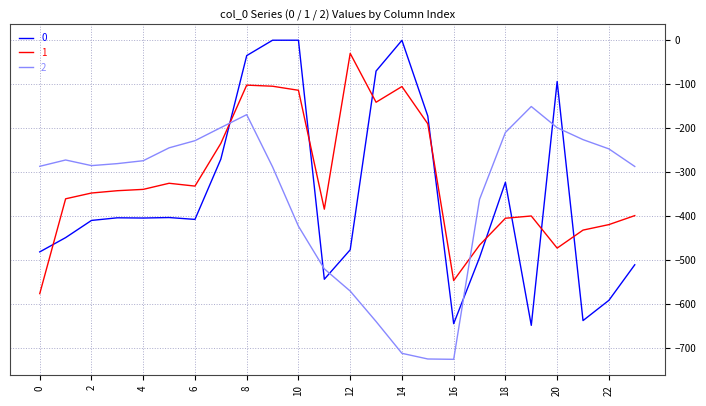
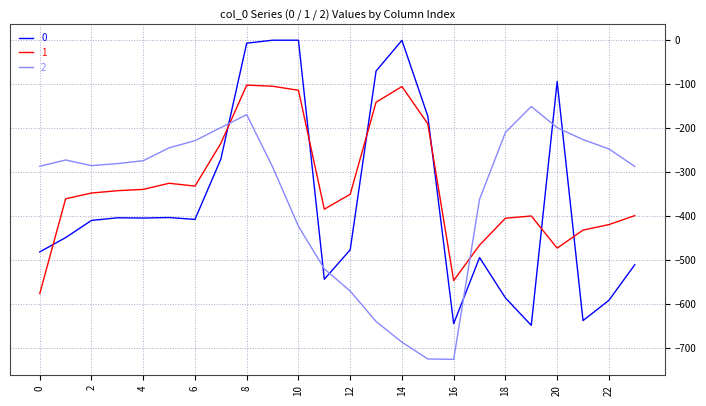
  {
    "0": {
      "0": -480,
      "2": -410,
      "4": -400,
      "6": -410,
-     "8": -40,
+     "8": -10,
      "10": 0,
      "12": -480,
      "14": 0,
      "16": -650,
-     "18": -320,
+     "18": -590,
      "20": -90,
      "22": -590
    },
    "1": {
      "0": -580,
      "2": -350,
      "4": -340,
      "6": -330,
      "8": -100,
      "10": -110,
-     "12": -30,
+     "12": -350,
      "14": -110,
      "16": -550,
      "18": -410,
      "20": -470,
      "22": -420
    },
    "2": {
      "0": -290,
      "2": -290,
      "4": -270,
      "6": -230,
      "8": -170,
      "10": -420,
      "12": -570,
-     "14": -710,
+     "14": -690,
      "16": -730,
      "18": -210,
      "20": -200,
      "22": -250
    }
  }
